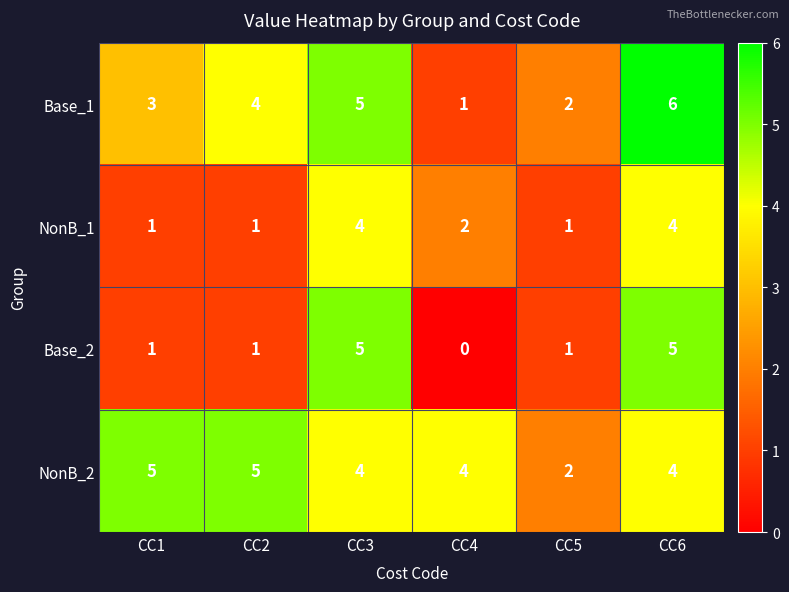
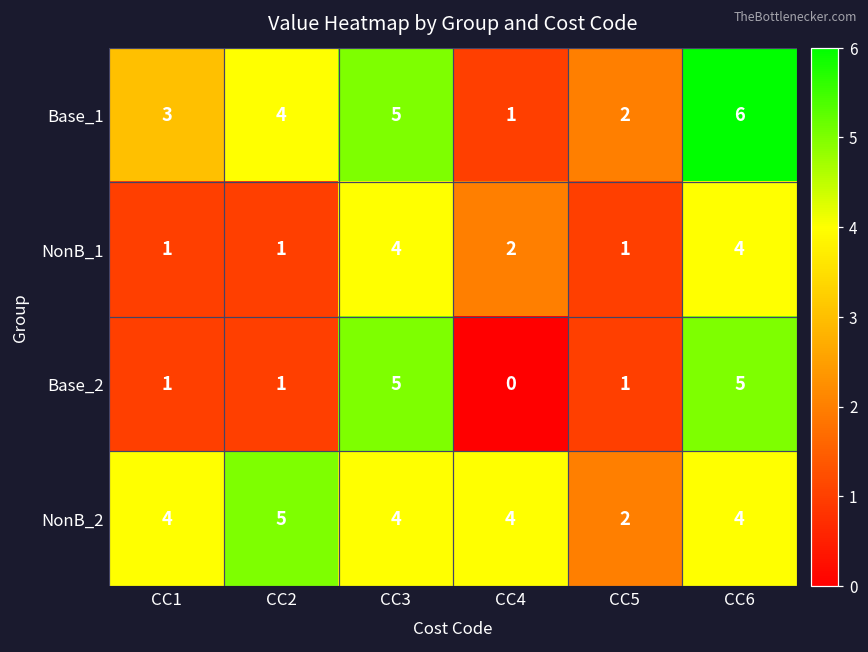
  {
    "Base_1": {
      "CC1": 3,
      "CC2": 4,
      "CC3": 5,
      "CC4": 1,
      "CC5": 2,
      "CC6": 6
    },
    "NonB_1": {
      "CC1": 1,
      "CC2": 1,
      "CC3": 4,
      "CC4": 2,
      "CC5": 1,
      "CC6": 4
    },
    "Base_2": {
      "CC1": 1,
      "CC2": 1,
      "CC3": 5,
      "CC4": 0,
      "CC5": 1,
      "CC6": 5
    },
    "NonB_2": {
-     "CC1": 5,
+     "CC1": 4,
      "CC2": 5,
      "CC3": 4,
      "CC4": 4,
      "CC5": 2,
      "CC6": 4
    }
  }
